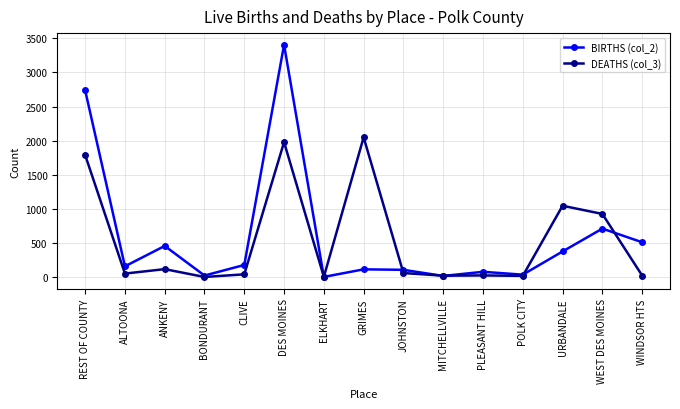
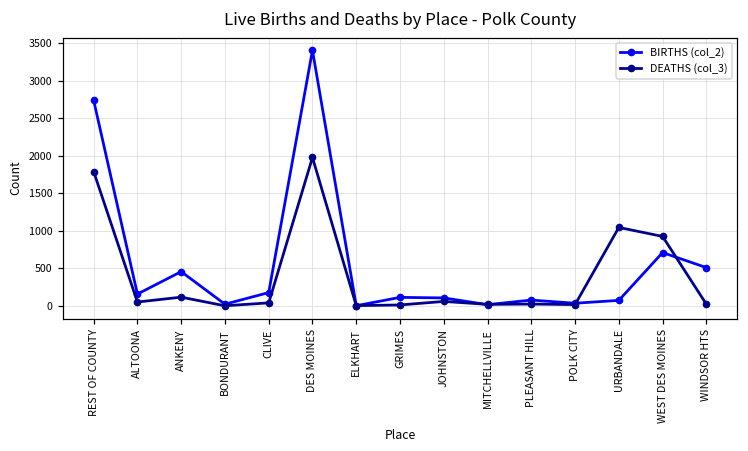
  {
    "BIRTHS (col_2)": {
      "REST OF COUNTY": 2700,
      "ALTOONA": 200,
      "ANKENY": 500,
      "CLIVE": 200,
      "DES MOINES": 3400,
      "GRIMES": 100,
      "JOHNSTON": 100,
      "PLEASANT HILL": 100,
-     "URBANDALE": 400,
+     "URBANDALE": 100,
      "WEST DES MOINES": 700,
      "WINDSOR HTS": 500
    },
    "DEATHS (col_3)": {
      "REST OF COUNTY": 1800,
      "ALTOONA": 100,
      "ANKENY": 100,
      "CLIVE": 0,
      "DES MOINES": 2000,
-     "GRIMES": 2100,
+     "GRIMES": 0,
      "JOHNSTON": 100,
      "PLEASANT HILL": 0,
      "URBANDALE": 1000,
      "WEST DES MOINES": 900,
      "WINDSOR HTS": 0
    }
  }
